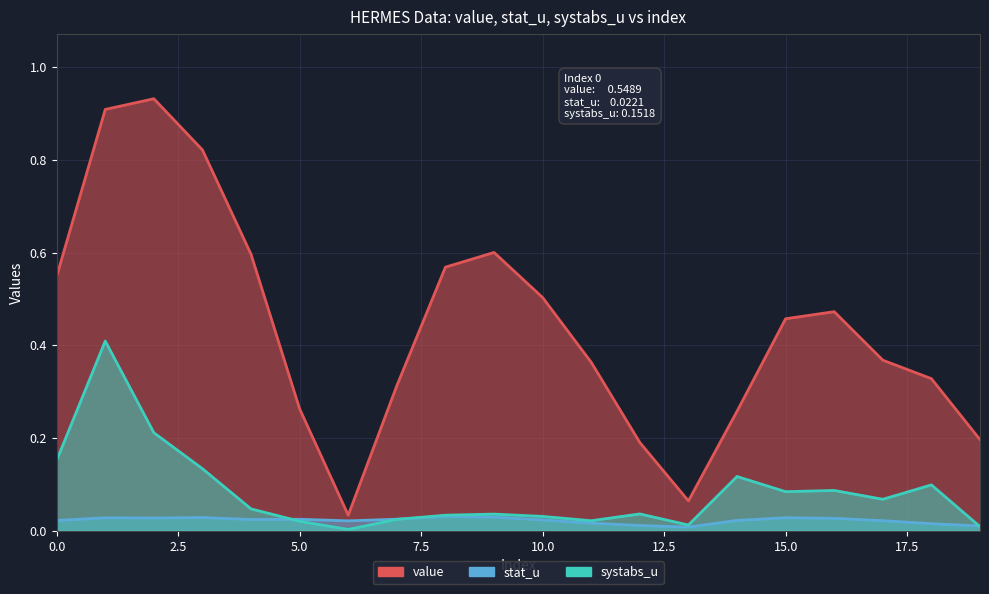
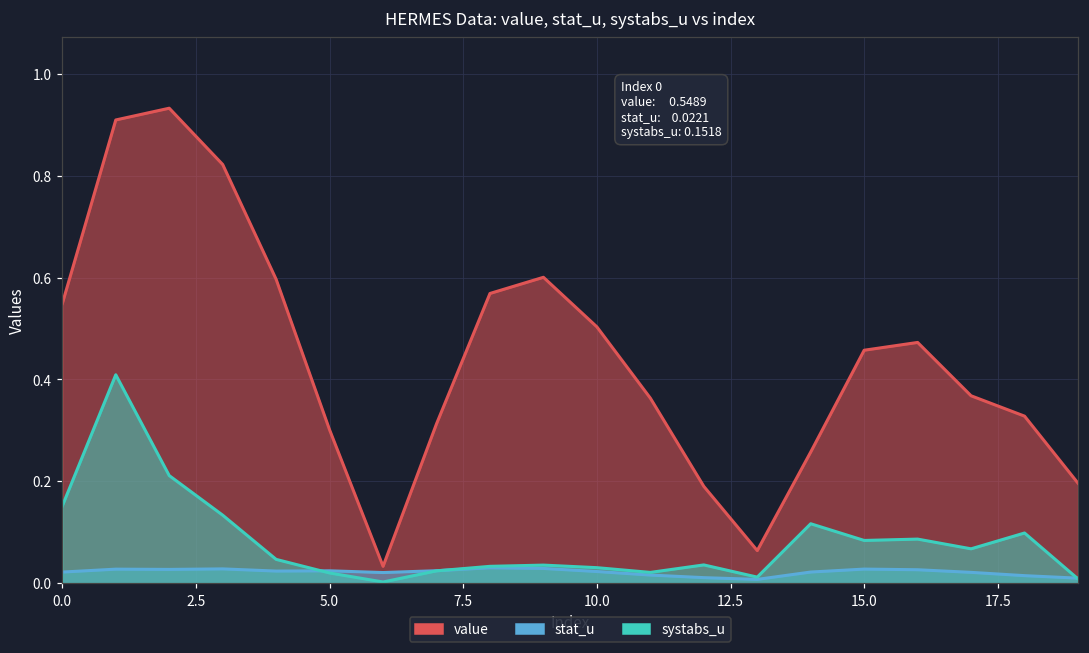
  {
    "value": {
      "0.0": 0.55,
-     "5.0": 0.26,
+     "5.0": 0.30,
      "10.0": 0.50,
      "15.0": 0.46
    }
  }
